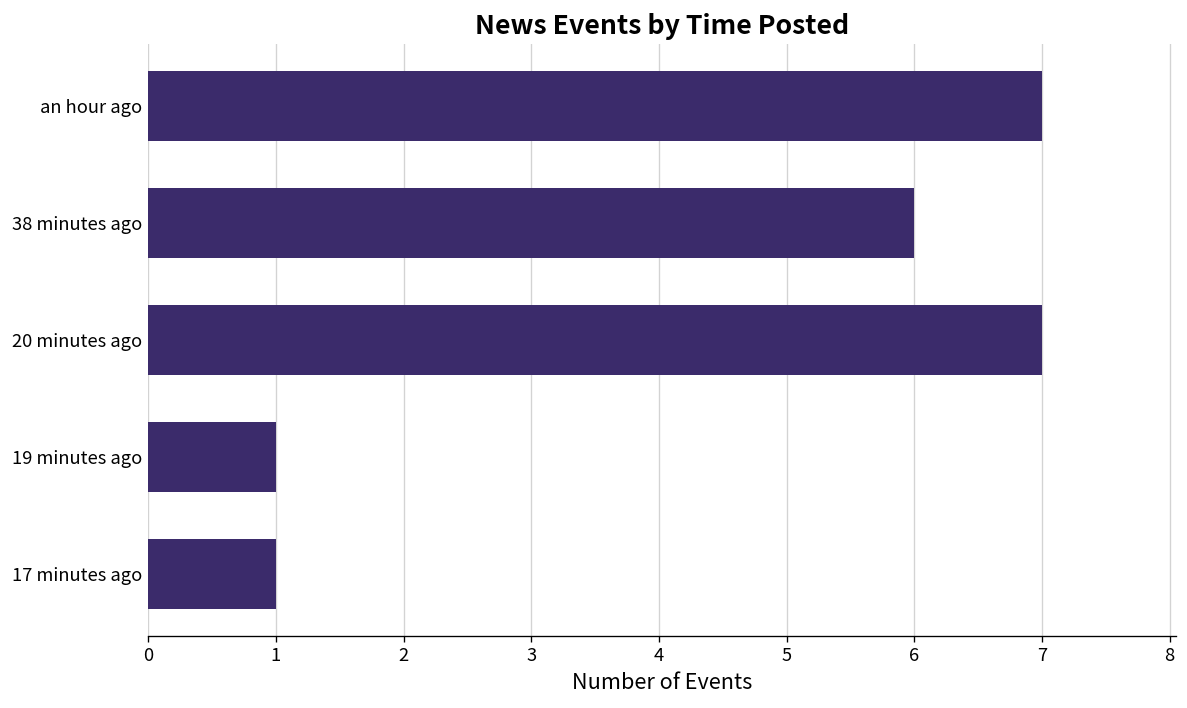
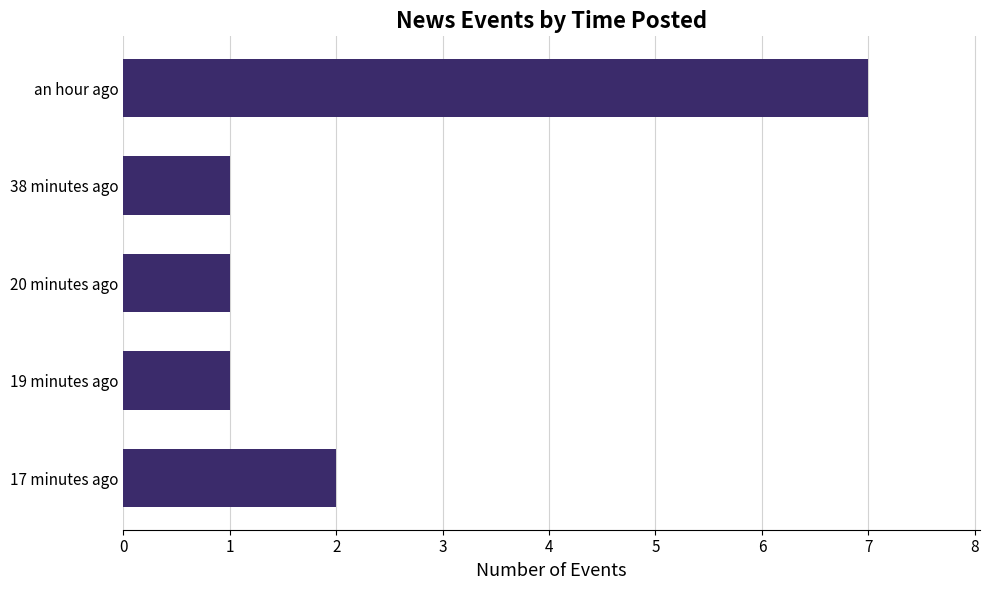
  {
    "an hour ago": 7,
-   "38 minutes ago": 6,
-   "20 minutes ago": 7,
+   "38 minutes ago": 1,
+   "20 minutes ago": 1,
    "19 minutes ago": 1,
-   "17 minutes ago": 1
+   "17 minutes ago": 2
  }
